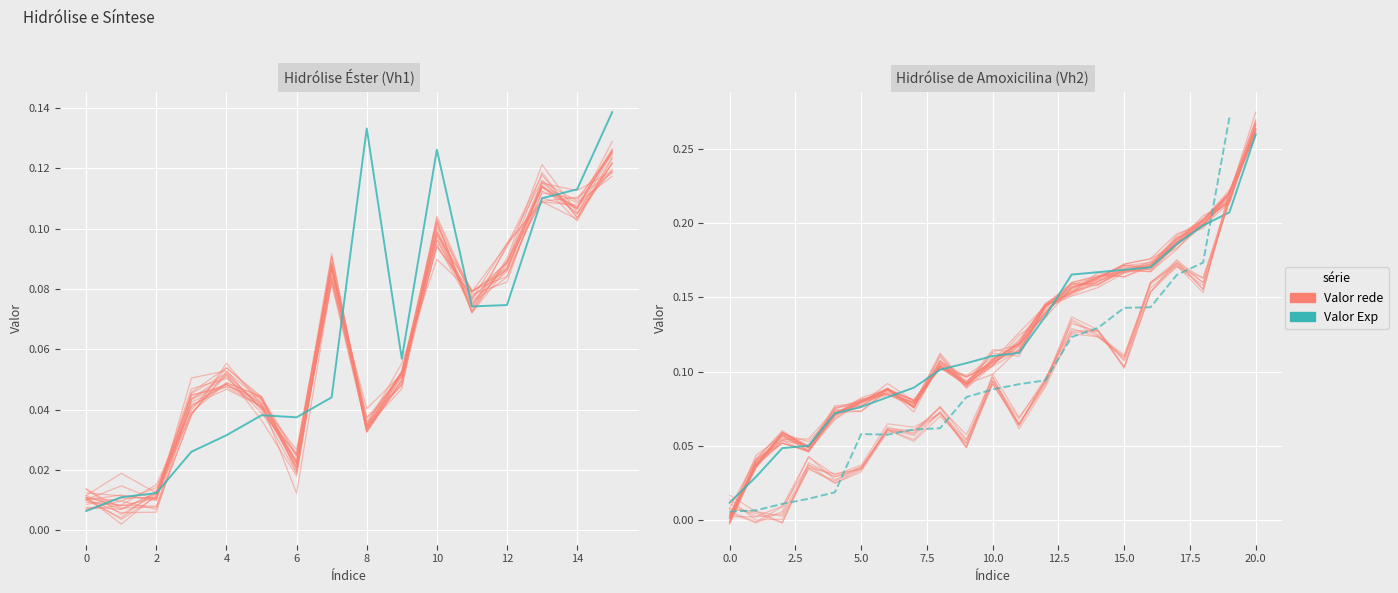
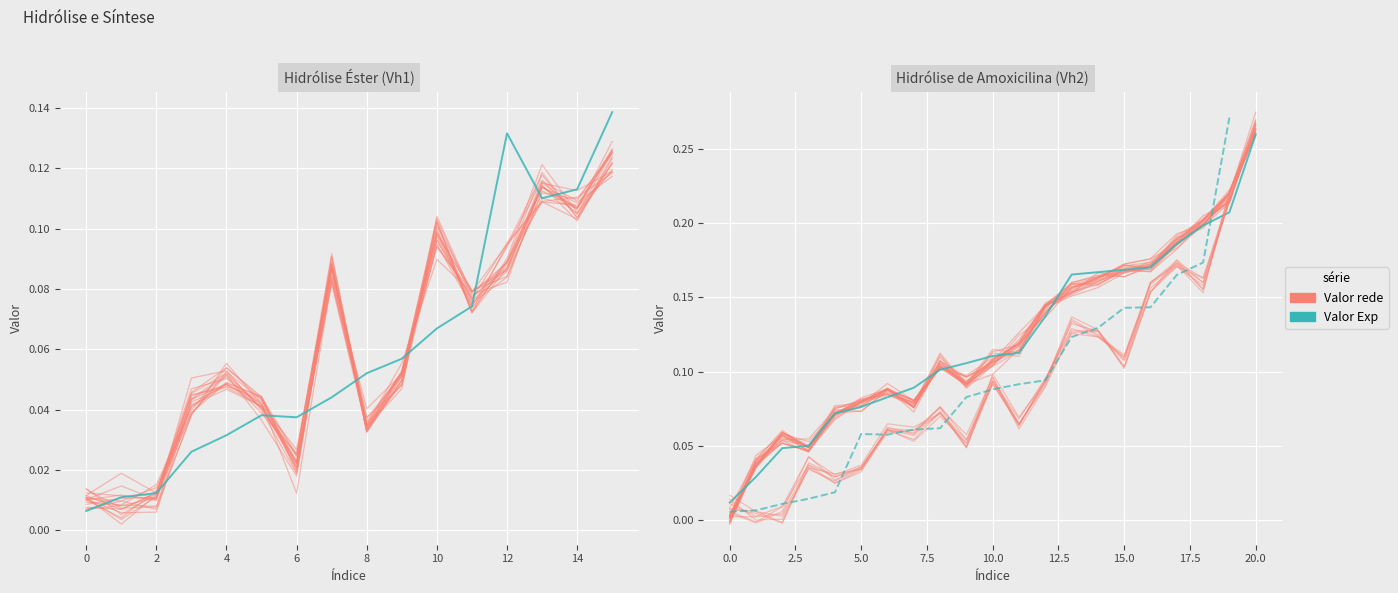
  {
    "Hidrólise Éster (Vh1)": {
      "Valor Exp": {
        "4": 0.032,
        "6": 0.037,
-       "8": 0.133,
-       "10": 0.126,
-       "12": 0.075
+       "8": 0.052,
+       "10": 0.067,
+       "12": 0.132
      }
    }
  }
